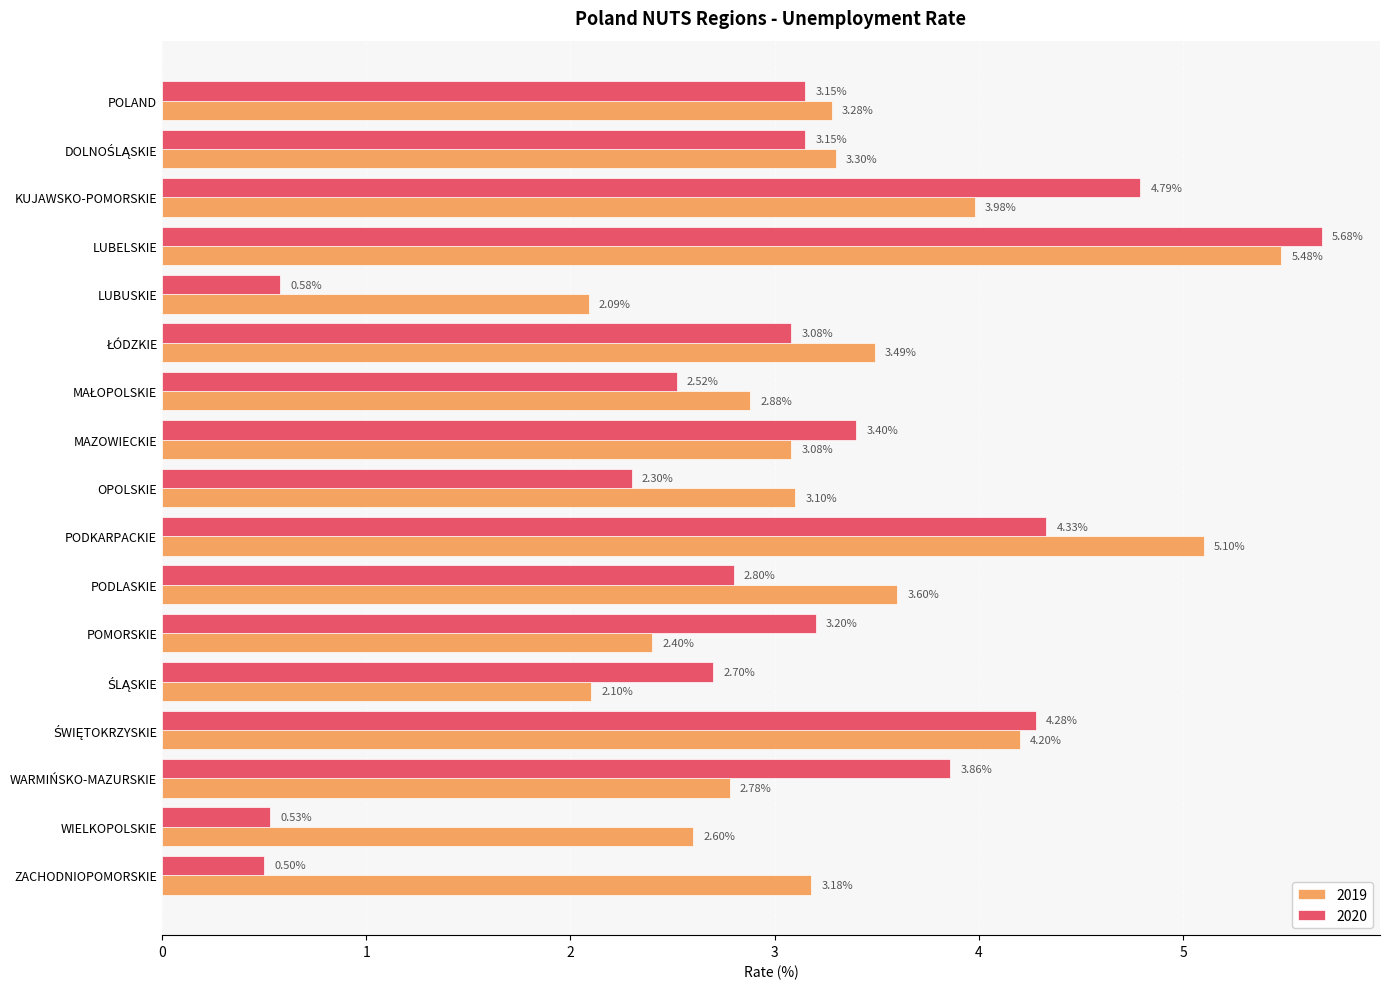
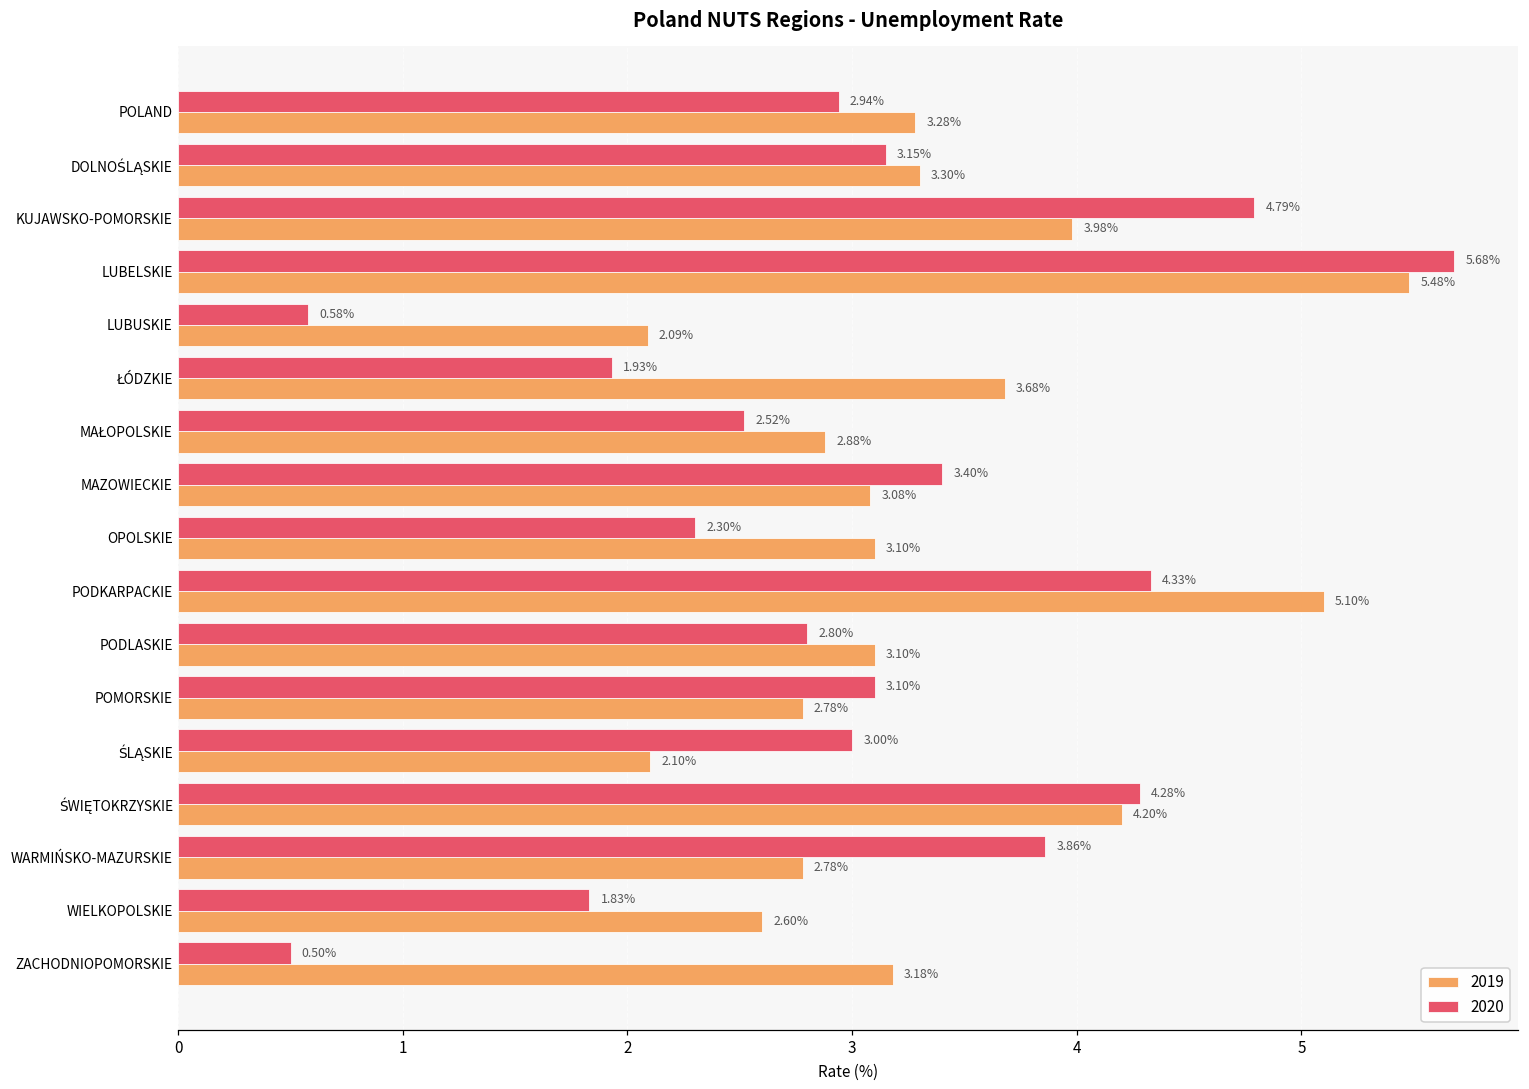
  {
    "2019": {
      "POLAND": "3.28%",
      "DOLNOŚLĄSKIE": "3.30%",
      "KUJAWSKO-POMORSKIE": "3.98%",
      "LUBELSKIE": "5.48%",
      "LUBUSKIE": "2.09%",
-     "ŁÓDZKIE": "3.49%",
+     "ŁÓDZKIE": "3.68%",
      "MAŁOPOLSKIE": "2.88%",
      "MAZOWIECKIE": "3.08%",
      "OPOLSKIE": "3.10%",
      "PODKARPACKIE": "5.10%",
-     "PODLASKIE": "3.60%",
-     "POMORSKIE": "2.40%",
+     "PODLASKIE": "3.10%",
+     "POMORSKIE": "2.78%",
      "ŚLĄSKIE": "2.10%",
      "ŚWIĘTOKRZYSKIE": "4.20%",
      "WARMIŃSKO-MAZURSKIE": "2.78%",
      "WIELKOPOLSKIE": "2.60%",
      "ZACHODNIOPOMORSKIE": "3.18%"
    },
    "2020": {
-     "POLAND": "3.15%",
+     "POLAND": "2.94%",
      "DOLNOŚLĄSKIE": "3.15%",
      "KUJAWSKO-POMORSKIE": "4.79%",
      "LUBELSKIE": "5.68%",
      "LUBUSKIE": "0.58%",
-     "ŁÓDZKIE": "3.08%",
+     "ŁÓDZKIE": "1.93%",
      "MAŁOPOLSKIE": "2.52%",
      "MAZOWIECKIE": "3.40%",
      "OPOLSKIE": "2.30%",
      "PODKARPACKIE": "4.33%",
      "PODLASKIE": "2.80%",
-     "POMORSKIE": "3.20%",
-     "ŚLĄSKIE": "2.70%",
+     "POMORSKIE": "3.10%",
+     "ŚLĄSKIE": "3.00%",
      "ŚWIĘTOKRZYSKIE": "4.28%",
      "WARMIŃSKO-MAZURSKIE": "3.86%",
-     "WIELKOPOLSKIE": "0.53%",
+     "WIELKOPOLSKIE": "1.83%",
      "ZACHODNIOPOMORSKIE": "0.50%"
    }
  }
